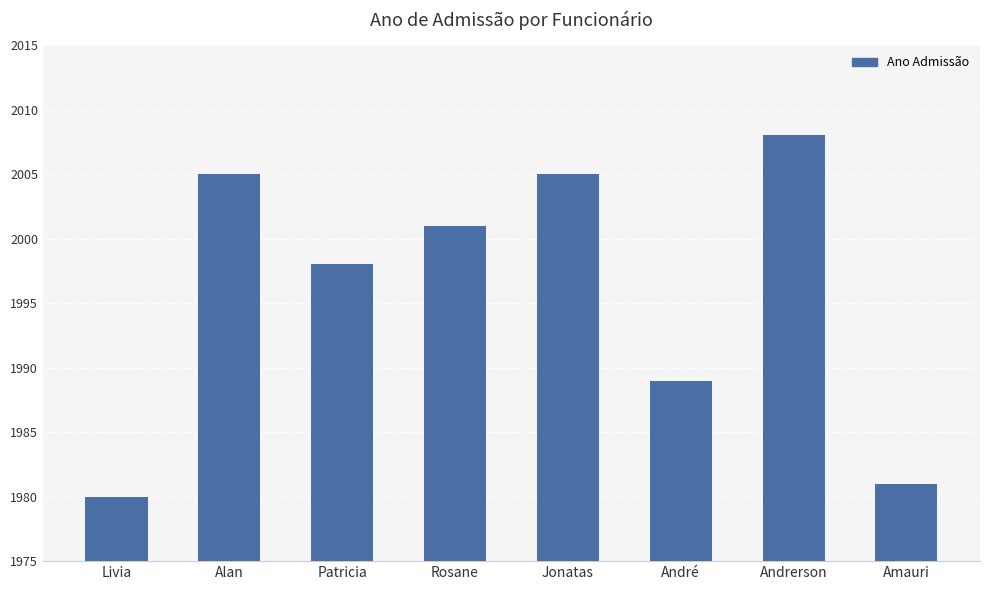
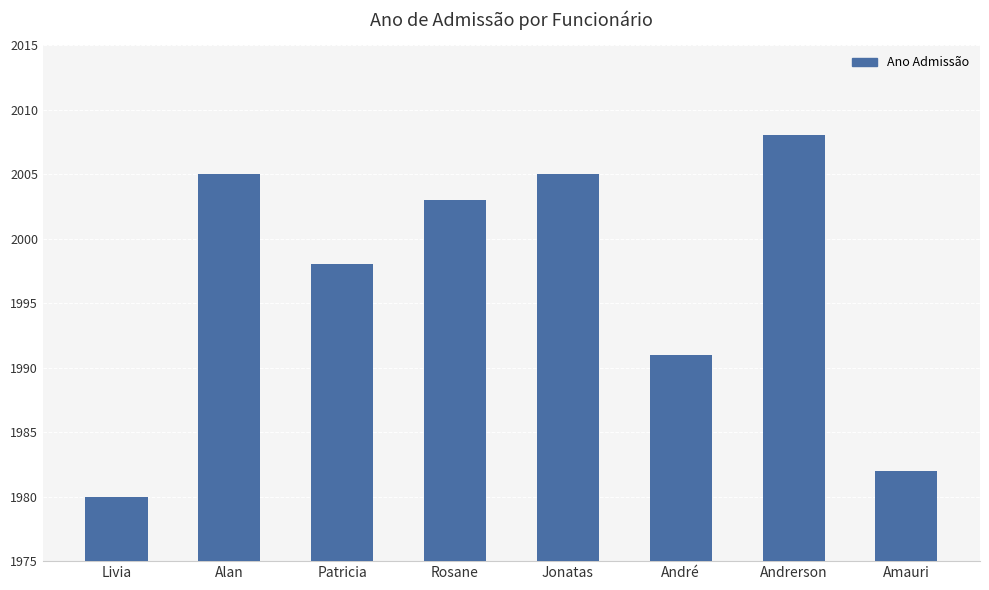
  {
    "Livia": 1980,
    "Alan": 2005,
    "Patricia": 1998,
-   "Rosane": 2001,
+   "Rosane": 2003,
    "Jonatas": 2005,
-   "André": 1989,
+   "André": 1991,
    "Andrerson": 2008,
-   "Amauri": 1981
+   "Amauri": 1982
  }
